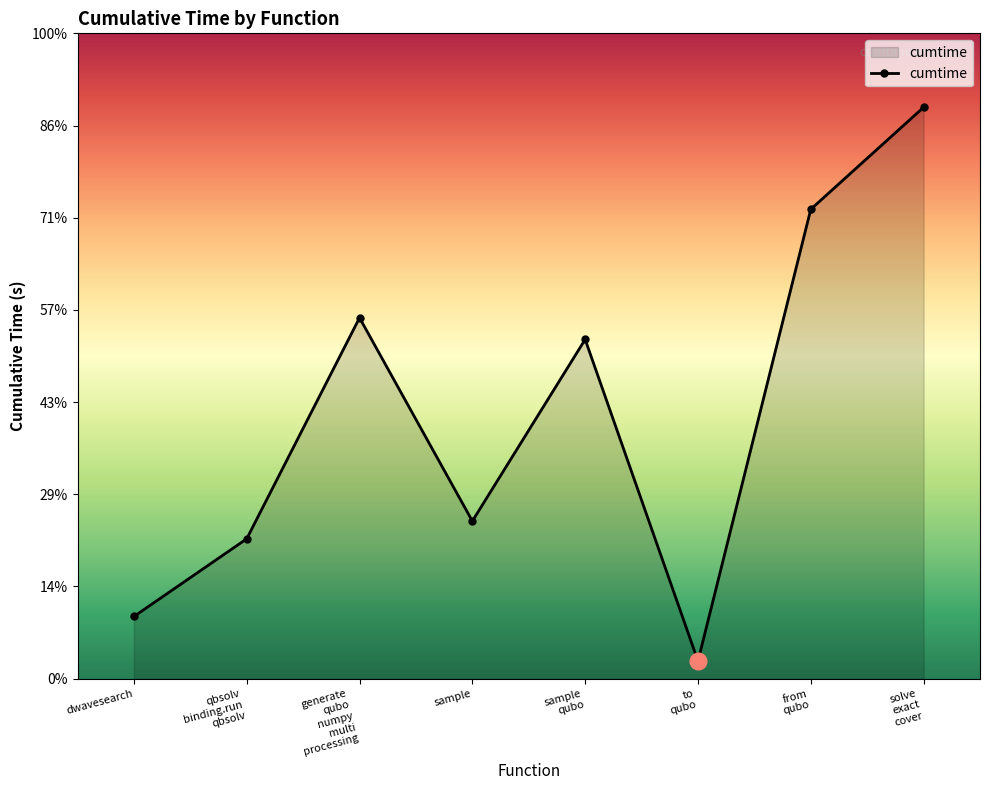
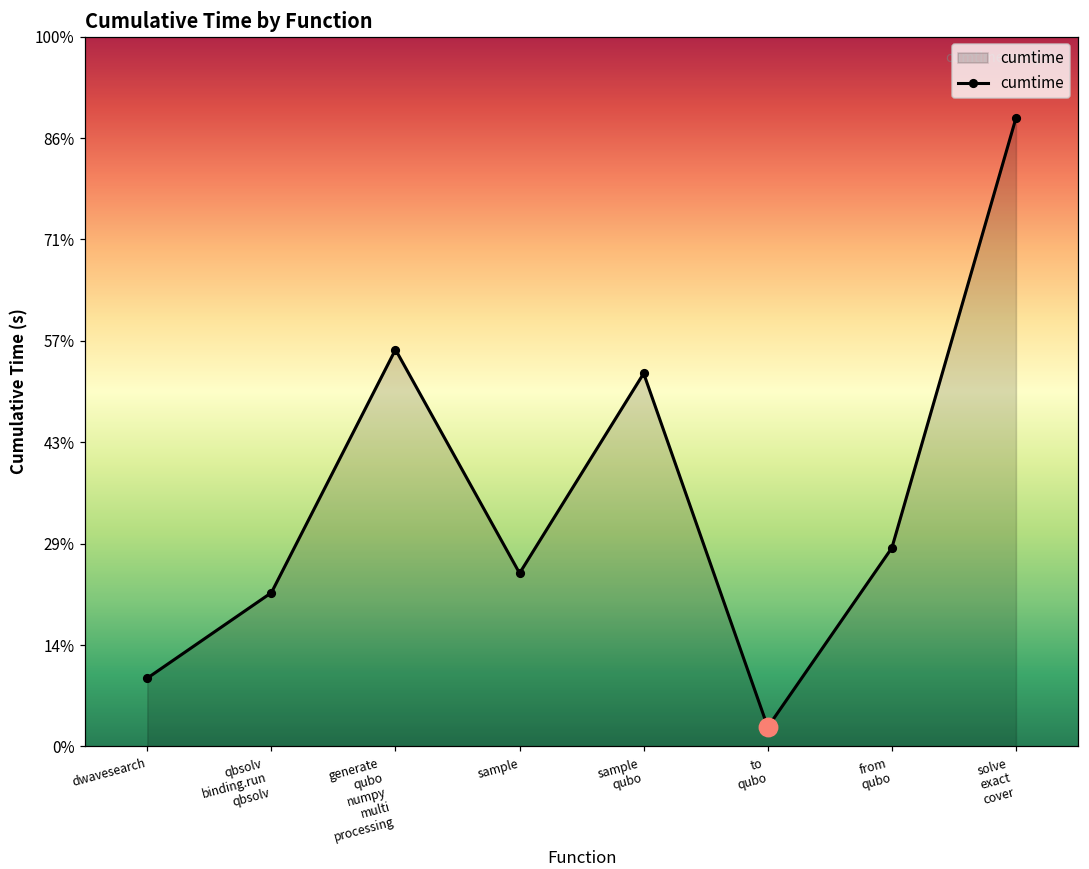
  {
    "cumtime": {
      "dwavesearch": "10%",
      "qbsolv binding.run qbsolv": "22%",
      "generate qubo numpy multi processing": "56%",
      "sample": "24%",
      "sample qubo": "53%",
-     "from qubo": "73%",
+     "from qubo": "28%",
      "solve exact cover": "89%"
    }
  }
